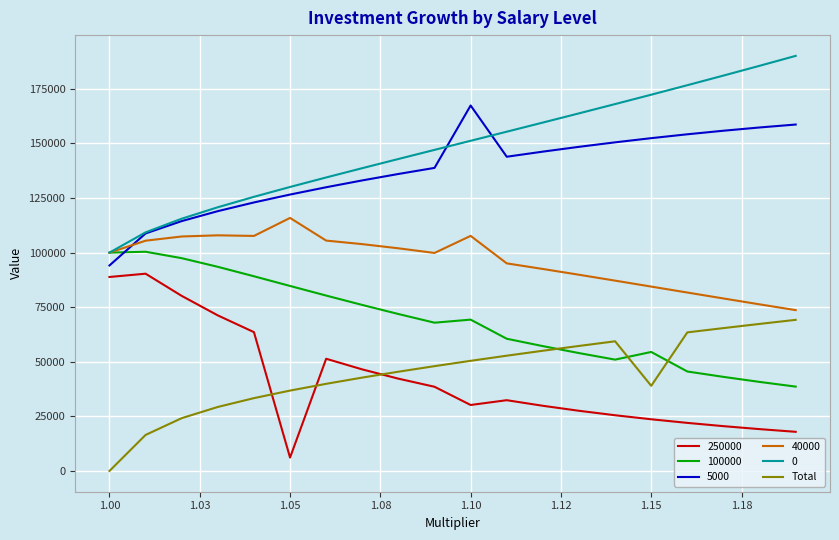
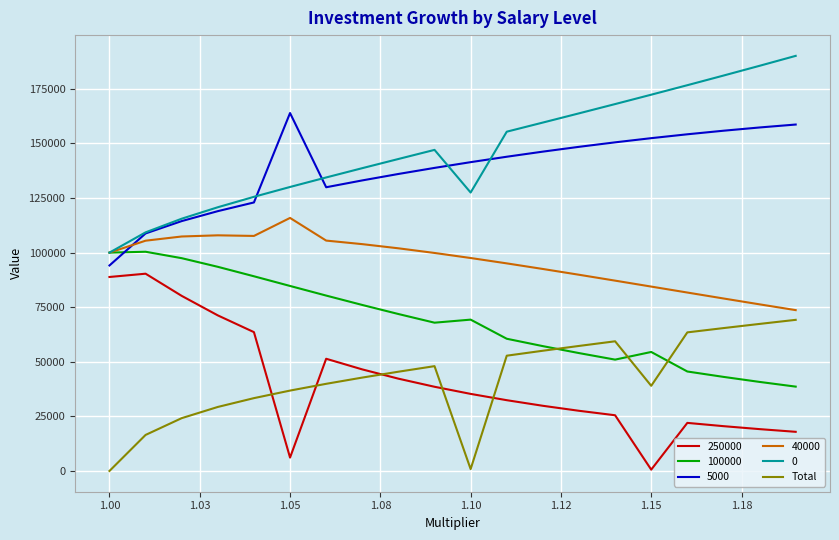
  {
    "250000": {
      "1.00": 89000,
      "1.05": 6000,
-     "1.10": 30000,
-     "1.15": 24000
+     "1.10": 35000,
+     "1.15": 1000
    },
    "100000": {
      "1.05": 85000,
      "1.10": 69000,
      "1.15": 55000
    },
    "5000": {
      "1.00": 94000,
-     "1.05": 127000,
-     "1.10": 167000,
+     "1.05": 164000,
+     "1.10": 141000,
      "1.15": 152000
    },
    "40000": {
      "1.05": 116000,
-     "1.10": 108000,
+     "1.10": 98000,
      "1.15": 84000
    },
    "0": {
      "1.05": 130000,
-     "1.10": 151000,
+     "1.10": 128000,
      "1.15": 172000
    },
    "Total": {
      "1.00": 0,
      "1.05": 37000,
-     "1.10": 50000,
+     "1.10": 1000,
      "1.15": 39000
    }
  }
